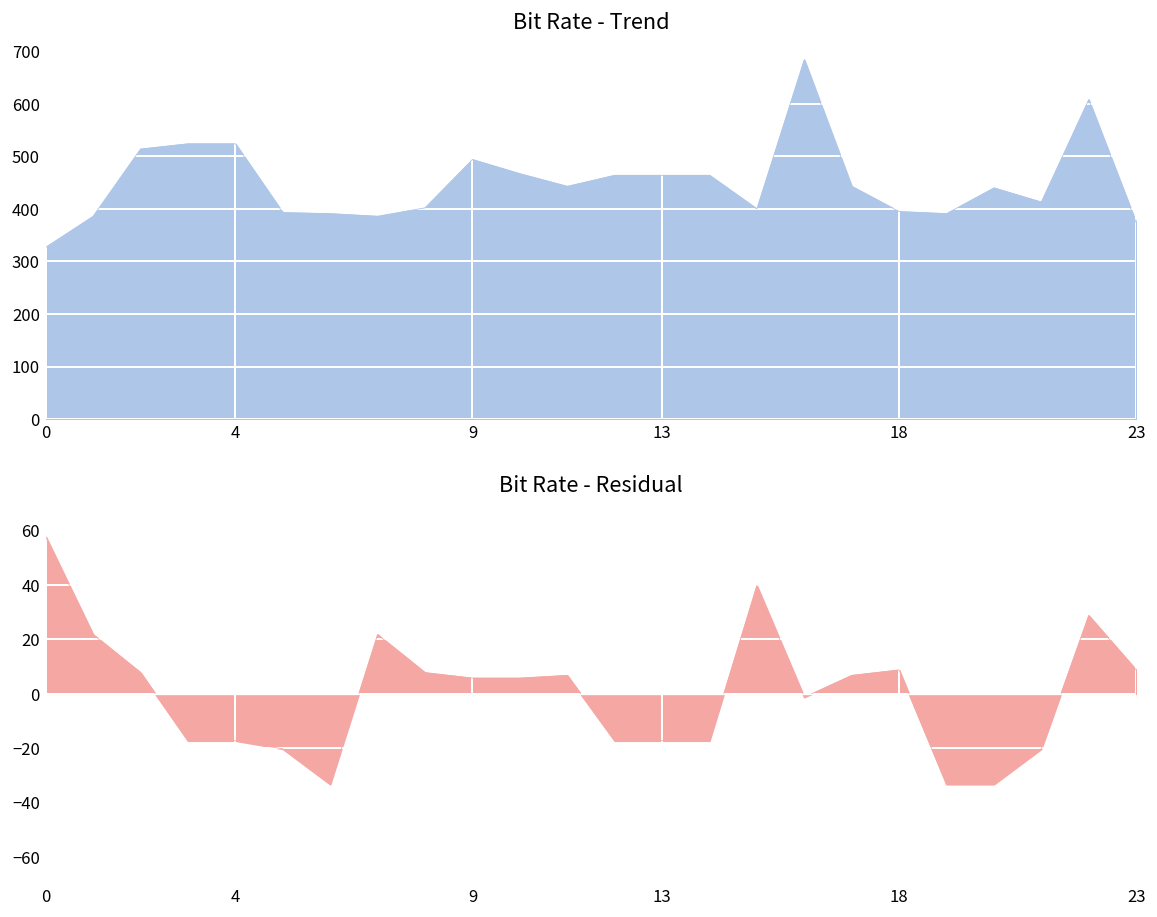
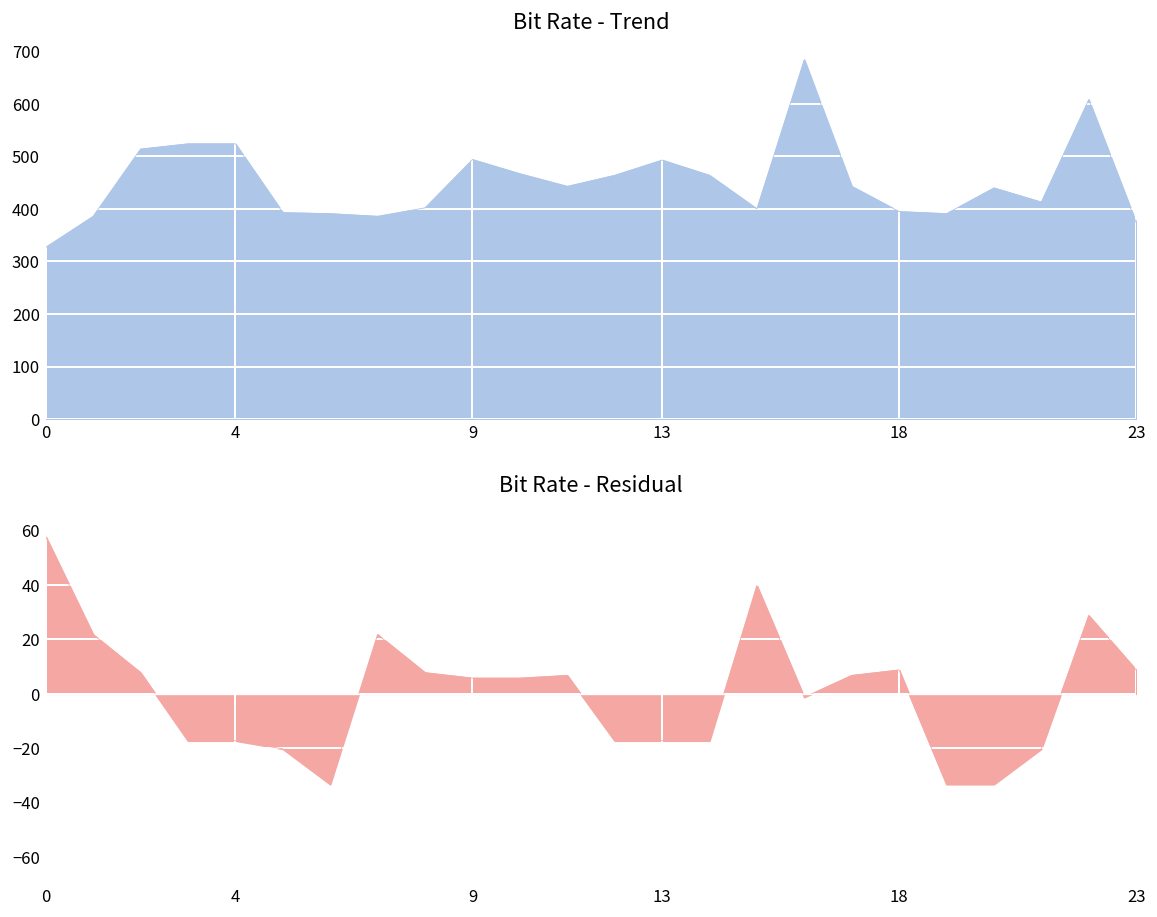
  {
    "Bit Rate - Trend": {
      "0": 330,
      "4": 520,
      "9": 490,
-     "13": 460,
+     "13": 490,
      "18": 400,
      "23": 370
    }
  }
